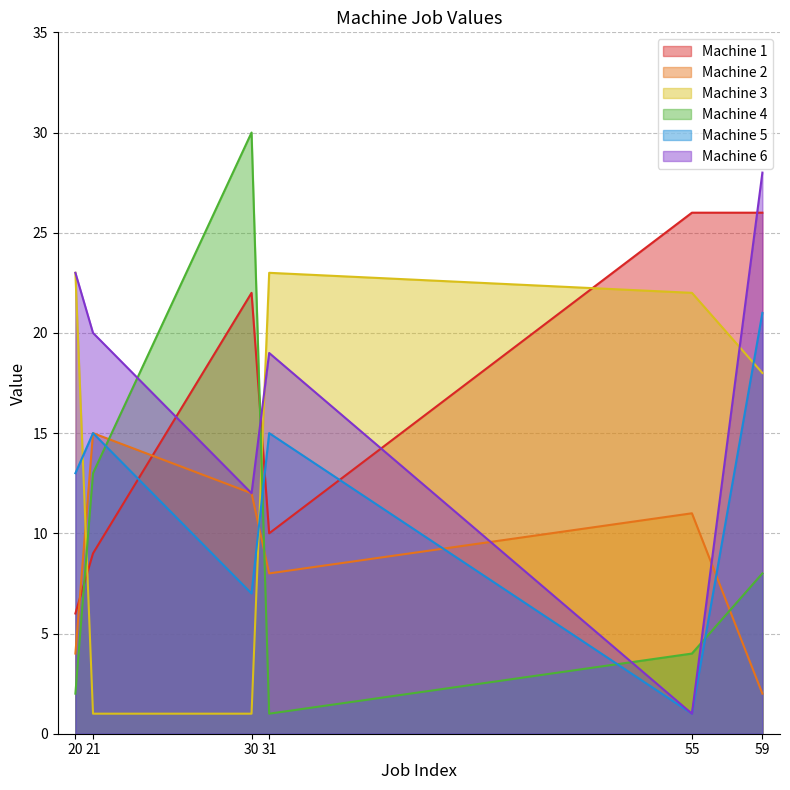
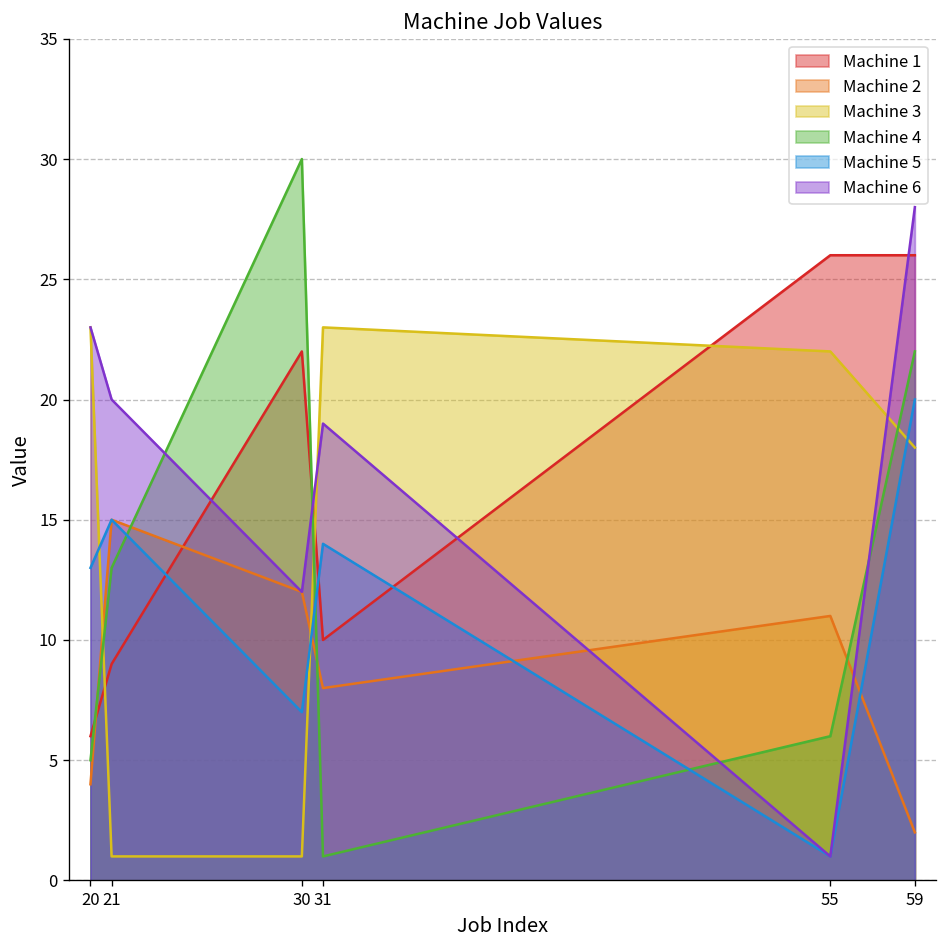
  {
    "Machine 4": {
-     "20": 2,
+     "20": 5,
      "21": 13,
      "30": 30,
      "31": 1,
-     "55": 4,
-     "59": 8
+     "55": 6,
+     "59": 22
    },
    "Machine 5": {
      "20": 13,
      "30": 7,
-     "31": 15,
-     "59": 21
+     "31": 14,
+     "59": 20
    },
    "Machine 6": {
      "21": 20,
      "31": 19,
      "59": 28
    }
  }
